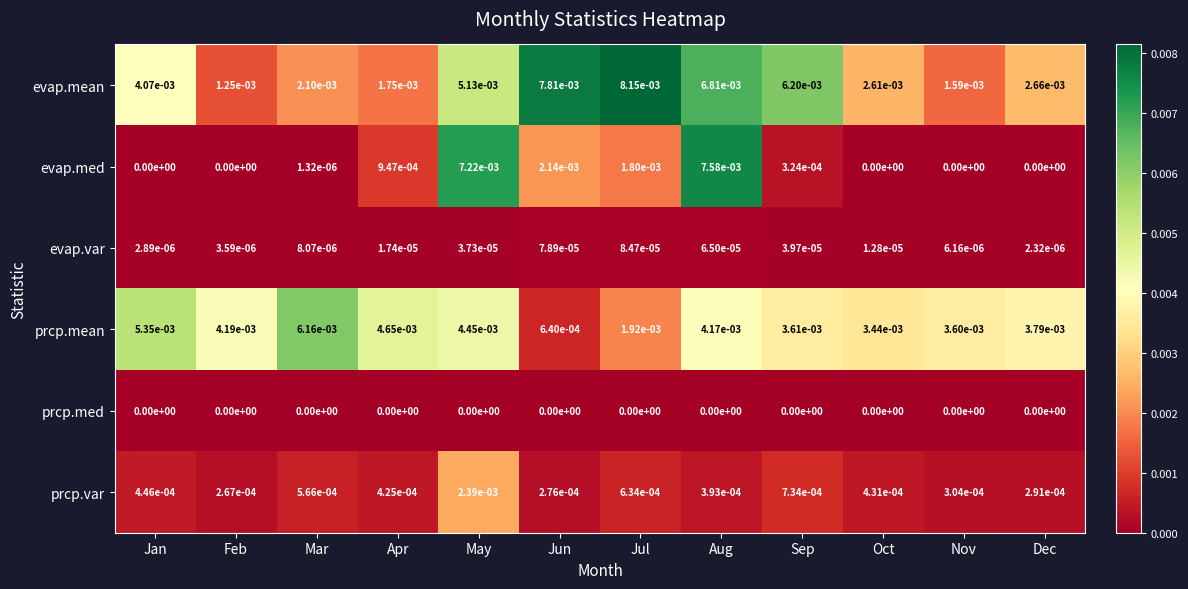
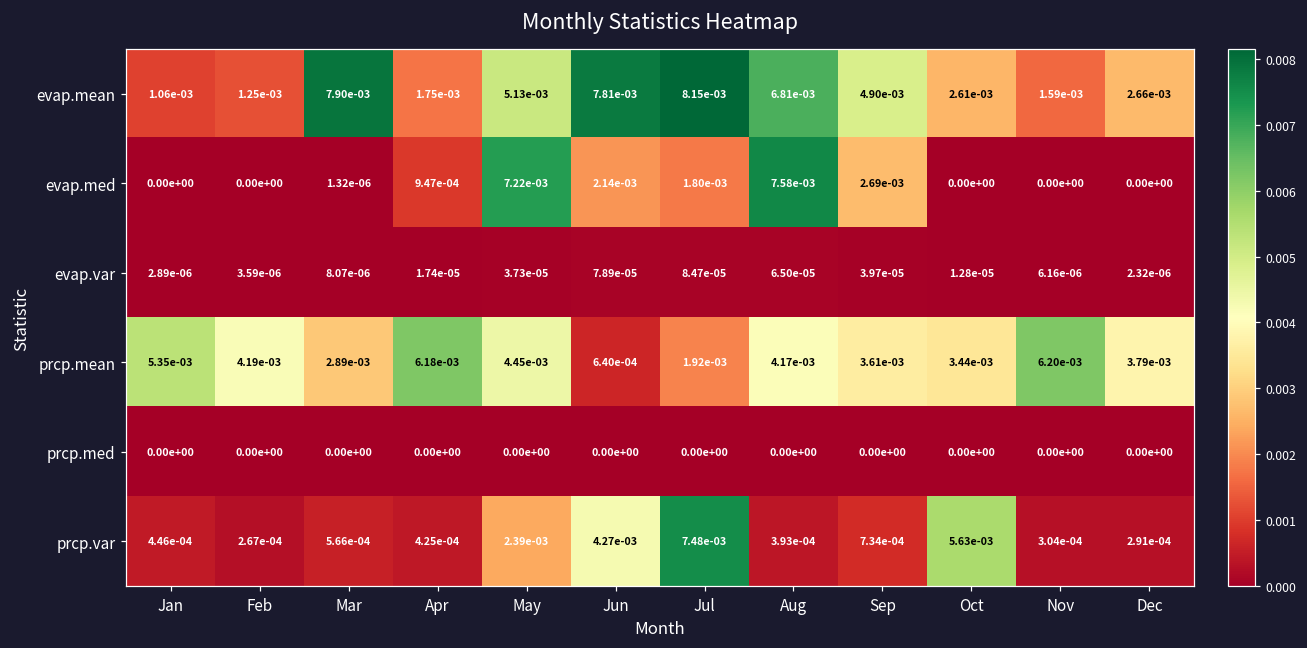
  {
    "evap.mean": {
-     "Jan": "4.07e-03",
+     "Jan": "1.06e-03",
      "Feb": "1.25e-03",
-     "Mar": "2.10e-03",
+     "Mar": "7.90e-03",
      "Apr": "1.75e-03",
      "May": "5.13e-03",
      "Jun": "7.81e-03",
      "Jul": "8.15e-03",
      "Aug": "6.81e-03",
-     "Sep": "6.20e-03",
+     "Sep": "4.90e-03",
      "Oct": "2.61e-03",
      "Nov": "1.59e-03",
      "Dec": "2.66e-03"
    },
    "evap.med": {
      "Jan": "0.00e+00",
      "Feb": "0.00e+00",
      "Mar": "1.32e-06",
      "Apr": "9.47e-04",
      "May": "7.22e-03",
      "Jun": "2.14e-03",
      "Jul": "1.80e-03",
      "Aug": "7.58e-03",
-     "Sep": "3.24e-04",
+     "Sep": "2.69e-03",
      "Oct": "0.00e+00",
      "Nov": "0.00e+00",
      "Dec": "0.00e+00"
    },
    "evap.var": {
      "Jan": "2.89e-06",
      "Feb": "3.59e-06",
      "Mar": "8.07e-06",
      "Apr": "1.74e-05",
      "May": "3.73e-05",
      "Jun": "7.89e-05",
      "Jul": "8.47e-05",
      "Aug": "6.50e-05",
      "Sep": "3.97e-05",
      "Oct": "1.28e-05",
      "Nov": "6.16e-06",
      "Dec": "2.32e-06"
    },
    "prcp.mean": {
      "Jan": "5.35e-03",
      "Feb": "4.19e-03",
-     "Mar": "6.16e-03",
-     "Apr": "4.65e-03",
+     "Mar": "2.89e-03",
+     "Apr": "6.18e-03",
      "May": "4.45e-03",
      "Jun": "6.40e-04",
      "Jul": "1.92e-03",
      "Aug": "4.17e-03",
      "Sep": "3.61e-03",
      "Oct": "3.44e-03",
-     "Nov": "3.60e-03",
+     "Nov": "6.20e-03",
      "Dec": "3.79e-03"
    },
    "prcp.med": {
      "Jan": "0.00e+00",
      "Feb": "0.00e+00",
      "Mar": "0.00e+00",
      "Apr": "0.00e+00",
      "May": "0.00e+00",
      "Jun": "0.00e+00",
      "Jul": "0.00e+00",
      "Aug": "0.00e+00",
      "Sep": "0.00e+00",
      "Oct": "0.00e+00",
      "Nov": "0.00e+00",
      "Dec": "0.00e+00"
    },
    "prcp.var": {
      "Jan": "4.46e-04",
      "Feb": "2.67e-04",
      "Mar": "5.66e-04",
      "Apr": "4.25e-04",
      "May": "2.39e-03",
-     "Jun": "2.76e-04",
-     "Jul": "6.34e-04",
+     "Jun": "4.27e-03",
+     "Jul": "7.48e-03",
      "Aug": "3.93e-04",
      "Sep": "7.34e-04",
-     "Oct": "4.31e-04",
+     "Oct": "5.63e-03",
      "Nov": "3.04e-04",
      "Dec": "2.91e-04"
    }
  }
